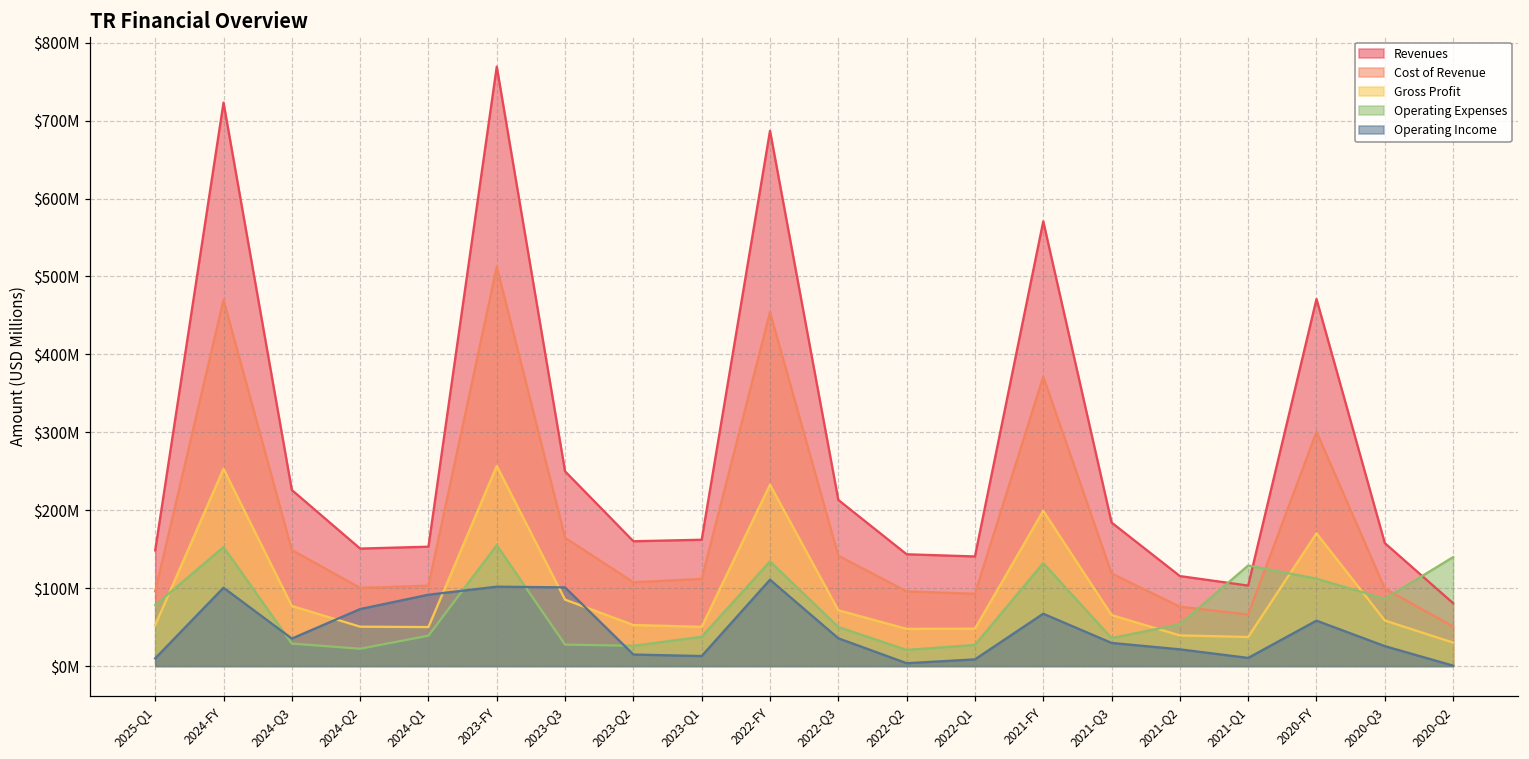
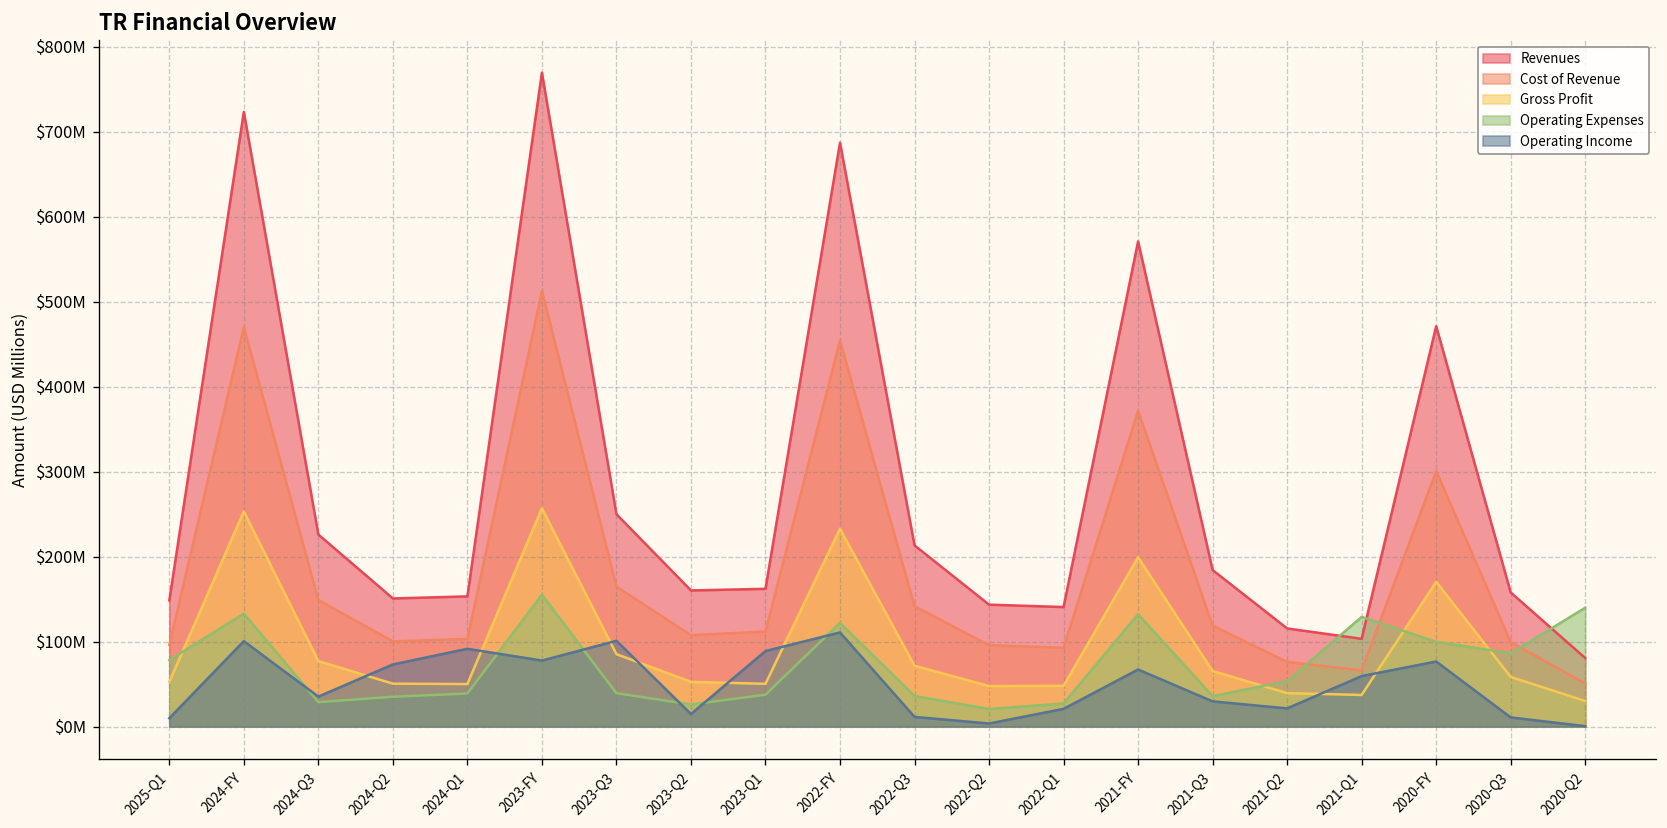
  {
    "Operating Expenses": {
      "2025-Q1": "$80000000",
-     "2024-FY": "$150000000",
+     "2024-FY": "$130000000",
      "2024-Q3": "$30000000",
-     "2024-Q2": "$20000000",
+     "2024-Q2": "$40000000",
      "2024-Q1": "$40000000",
      "2023-FY": "$160000000",
-     "2023-Q3": "$30000000",
+     "2023-Q3": "$40000000",
      "2023-Q2": "$30000000",
      "2023-Q1": "$40000000",
-     "2022-FY": "$130000000",
-     "2022-Q3": "$50000000",
+     "2022-FY": "$120000000",
+     "2022-Q3": "$40000000",
      "2022-Q2": "$20000000",
      "2022-Q1": "$30000000",
      "2021-FY": "$130000000",
      "2021-Q3": "$40000000",
      "2021-Q2": "$50000000",
      "2021-Q1": "$130000000",
-     "2020-FY": "$110000000",
+     "2020-FY": "$100000000",
      "2020-Q3": "$90000000",
      "2020-Q2": "$140000000"
    },
    "Operating Income": {
      "2025-Q1": "$10000000",
      "2024-FY": "$100000000",
      "2024-Q3": "$40000000",
      "2024-Q2": "$70000000",
      "2024-Q1": "$90000000",
-     "2023-FY": "$100000000",
+     "2023-FY": "$80000000",
      "2023-Q3": "$100000000",
      "2023-Q2": "$10000000",
-     "2023-Q1": "$10000000",
+     "2023-Q1": "$90000000",
      "2022-FY": "$110000000",
-     "2022-Q3": "$40000000",
+     "2022-Q3": "$10000000",
      "2022-Q2": "$0",
-     "2022-Q1": "$10000000",
+     "2022-Q1": "$20000000",
      "2021-FY": "$70000000",
      "2021-Q3": "$30000000",
      "2021-Q2": "$20000000",
-     "2021-Q1": "$10000000",
-     "2020-FY": "$60000000",
-     "2020-Q3": "$30000000",
+     "2021-Q1": "$60000000",
+     "2020-FY": "$80000000",
+     "2020-Q3": "$10000000",
      "2020-Q2": "$0"
    }
  }
